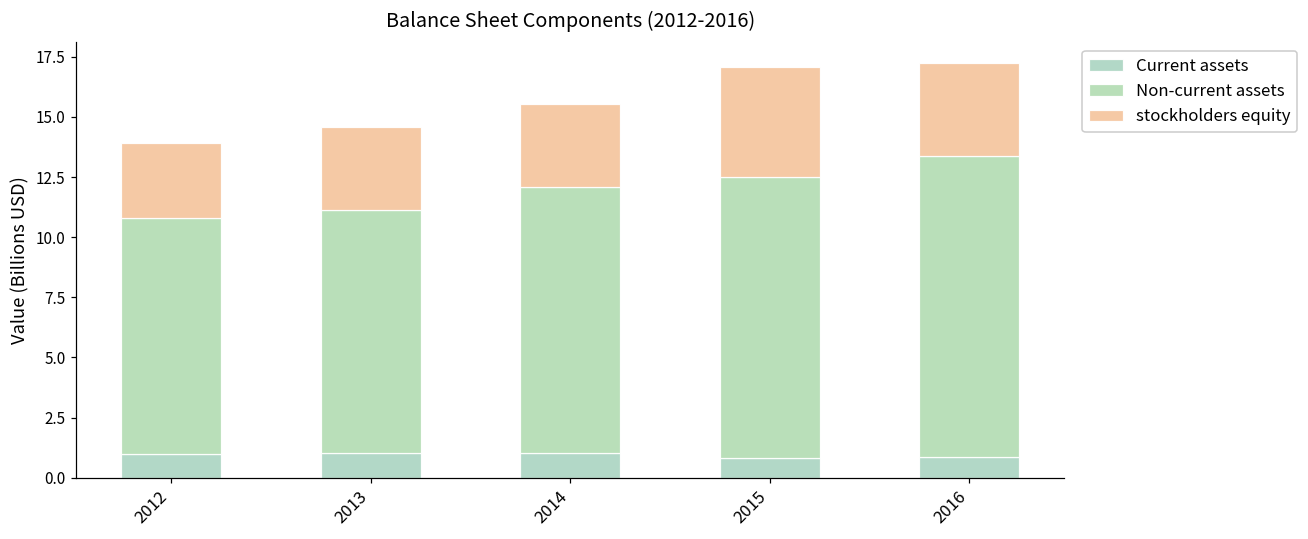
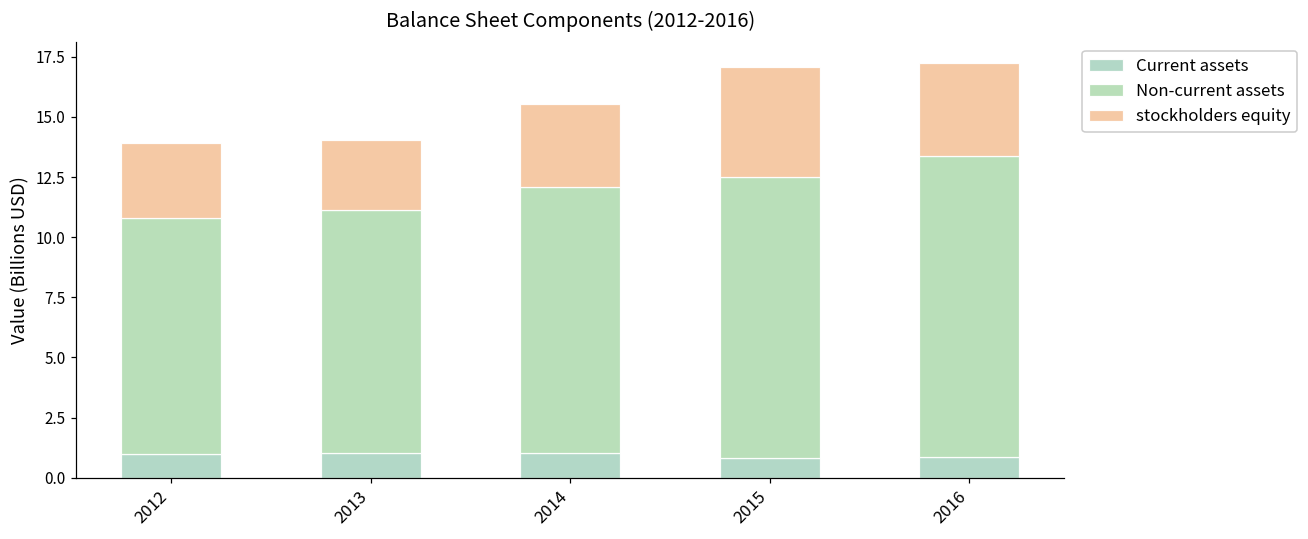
  {
    "stockholders equity": {
      "2012": 3.1,
-     "2013": 3.5,
+     "2013": 2.9,
      "2014": 3.4,
      "2015": 4.6,
      "2016": 3.9
    }
  }
